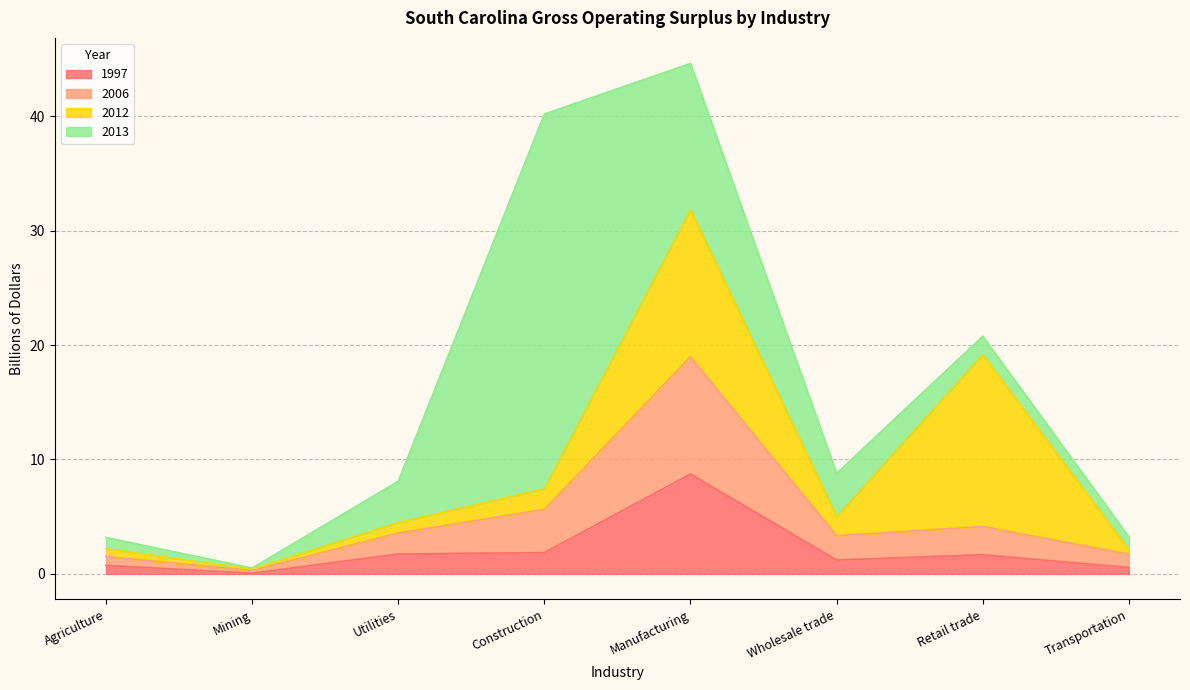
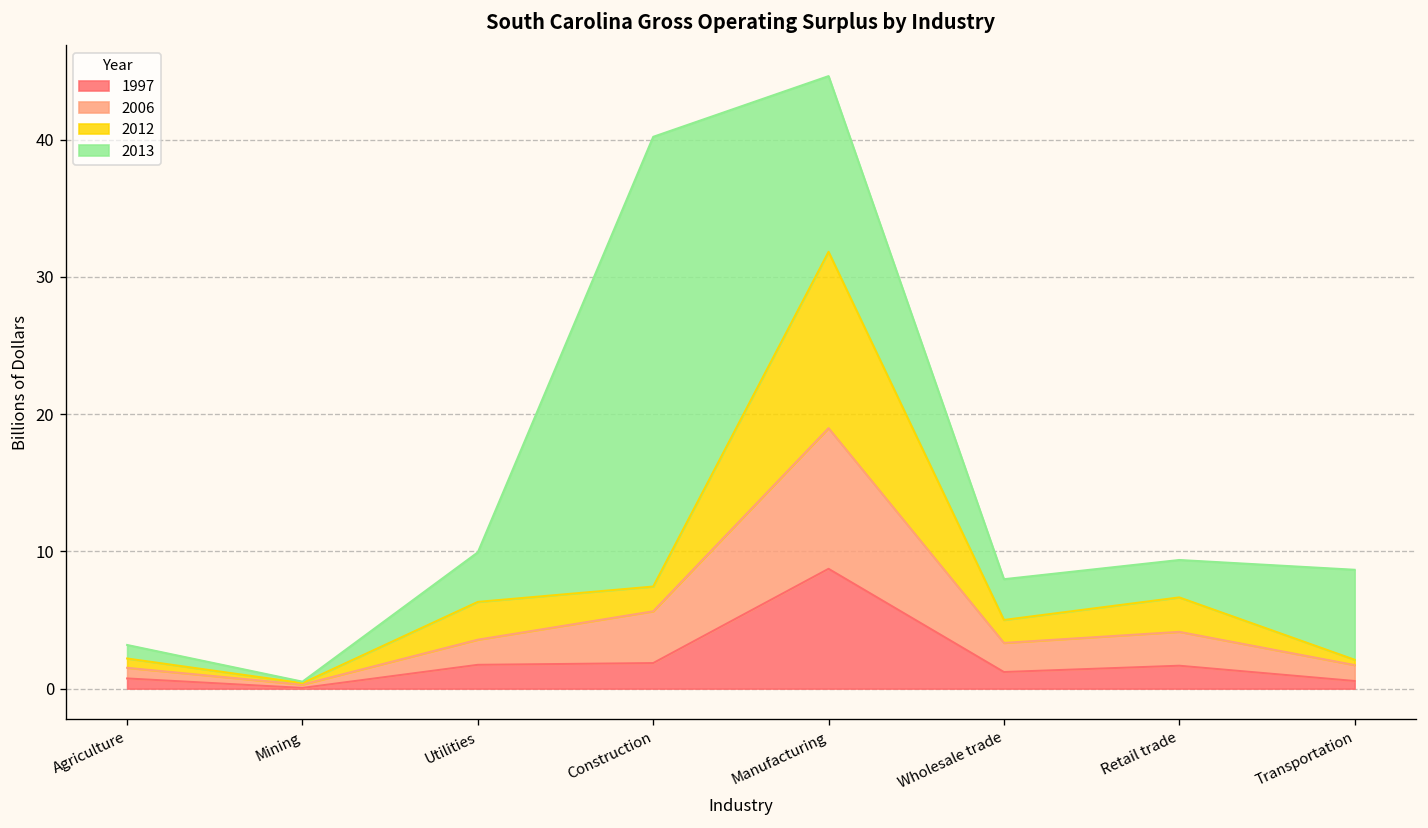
  {
    "2012": {
      "Agriculture": 0.7,
-     "Utilities": 0.9,
+     "Utilities": 2.8,
      "Construction": 1.8,
      "Manufacturing": 12.8,
      "Wholesale trade": 1.7,
-     "Retail trade": 15.0,
+     "Retail trade": 2.5,
      "Transportation": 0.4
    },
    "2013": {
      "Agriculture": 1.0,
      "Utilities": 3.6,
      "Construction": 32.8,
      "Manufacturing": 12.8,
-     "Wholesale trade": 3.8,
-     "Retail trade": 1.6,
-     "Transportation": 1.1
+     "Wholesale trade": 3.0,
+     "Retail trade": 2.7,
+     "Transportation": 6.6
    }
  }
